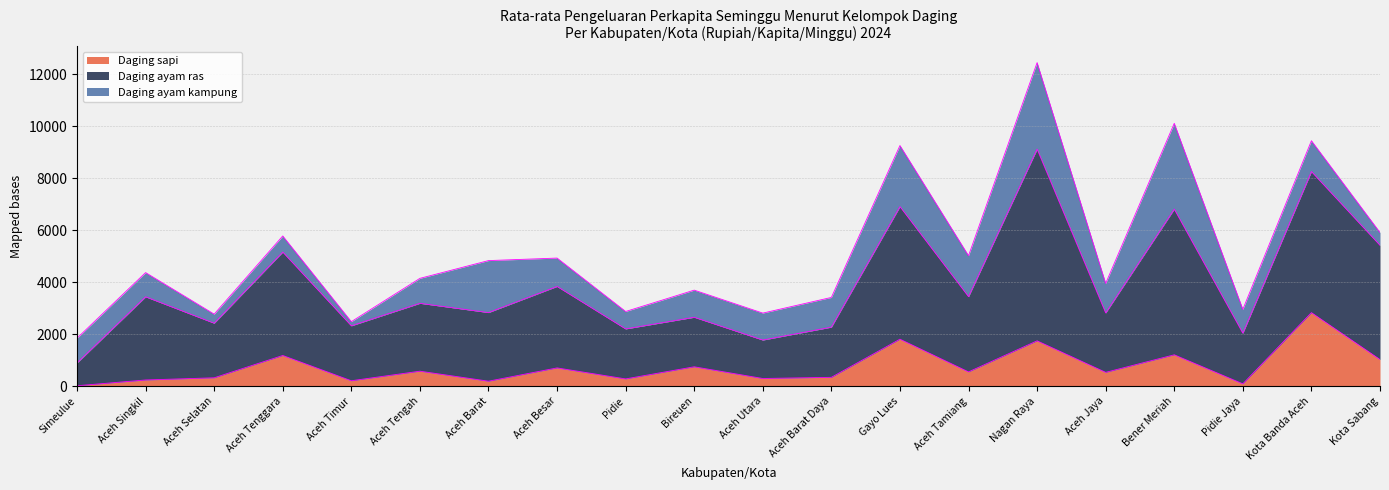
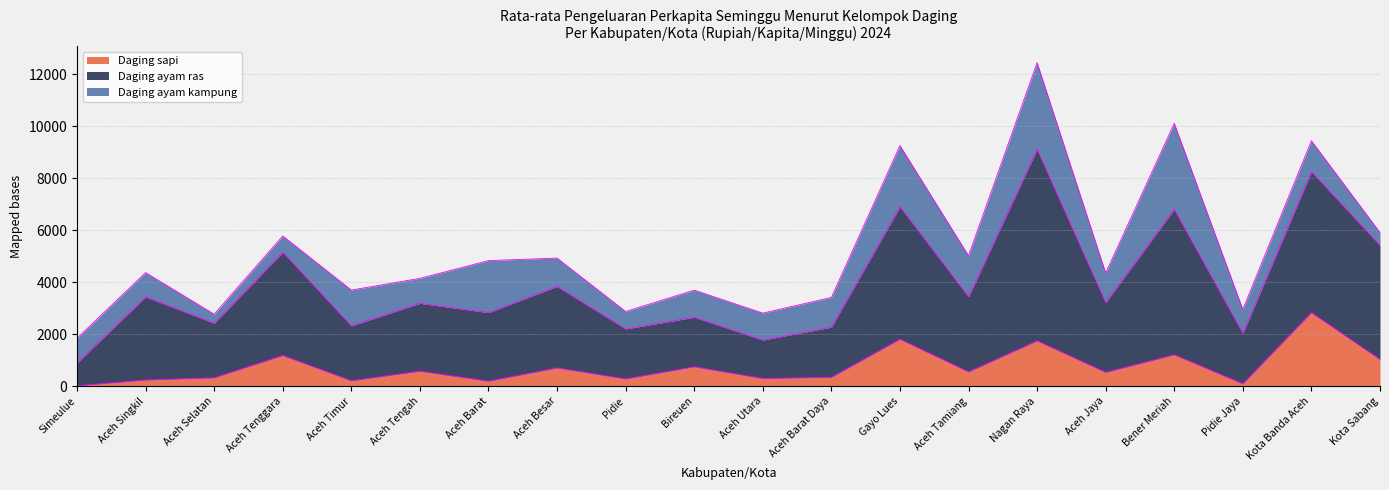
  {
    "Daging sapi": {
      "Simeulue": 0,
      "Aceh Singkil": 200,
      "Aceh Selatan": 300,
      "Aceh Tenggara": 1200,
      "Aceh Timur": 200,
      "Aceh Tengah": 600,
      "Aceh Barat": 200,
      "Aceh Besar": 700,
      "Pidie": 300,
      "Bireuen": 700,
      "Aceh Utara": 300,
      "Aceh Barat Daya": 300,
      "Gayo Lues": 1800,
      "Aceh Tamiang": 500,
      "Nagan Raya": 1700,
      "Aceh Jaya": 500,
      "Bener Meriah": 1200,
      "Pidie Jaya": 100,
      "Kota Banda Aceh": 2800,
      "Kota Sabang": 1000
    },
    "Daging ayam ras": {
      "Simeulue": 900,
      "Aceh Singkil": 3200,
      "Aceh Selatan": 2100,
      "Aceh Tenggara": 4000,
      "Aceh Timur": 2100,
      "Aceh Tengah": 2600,
      "Aceh Barat": 2600,
      "Aceh Besar": 3100,
      "Pidie": 1900,
      "Bireuen": 1900,
      "Aceh Utara": 1500,
      "Aceh Barat Daya": 1900,
      "Gayo Lues": 5100,
      "Aceh Tamiang": 2900,
      "Nagan Raya": 7400,
-     "Aceh Jaya": 2300,
+     "Aceh Jaya": 2700,
      "Bener Meriah": 5600,
      "Pidie Jaya": 1900,
      "Kota Banda Aceh": 5400,
      "Kota Sabang": 4400
    },
    "Daging ayam kampung": {
      "Simeulue": 1000,
      "Aceh Singkil": 900,
      "Aceh Selatan": 300,
      "Aceh Tenggara": 600,
-     "Aceh Timur": 200,
+     "Aceh Timur": 1400,
      "Aceh Tengah": 1000,
      "Aceh Barat": 2000,
      "Aceh Besar": 1100,
      "Pidie": 700,
      "Bireuen": 1000,
      "Aceh Utara": 1000,
      "Aceh Barat Daya": 1100,
      "Gayo Lues": 2300,
      "Aceh Tamiang": 1600,
      "Nagan Raya": 3300,
      "Aceh Jaya": 1100,
      "Bener Meriah": 3300,
      "Pidie Jaya": 900,
      "Kota Banda Aceh": 1200,
      "Kota Sabang": 500
    }
  }
